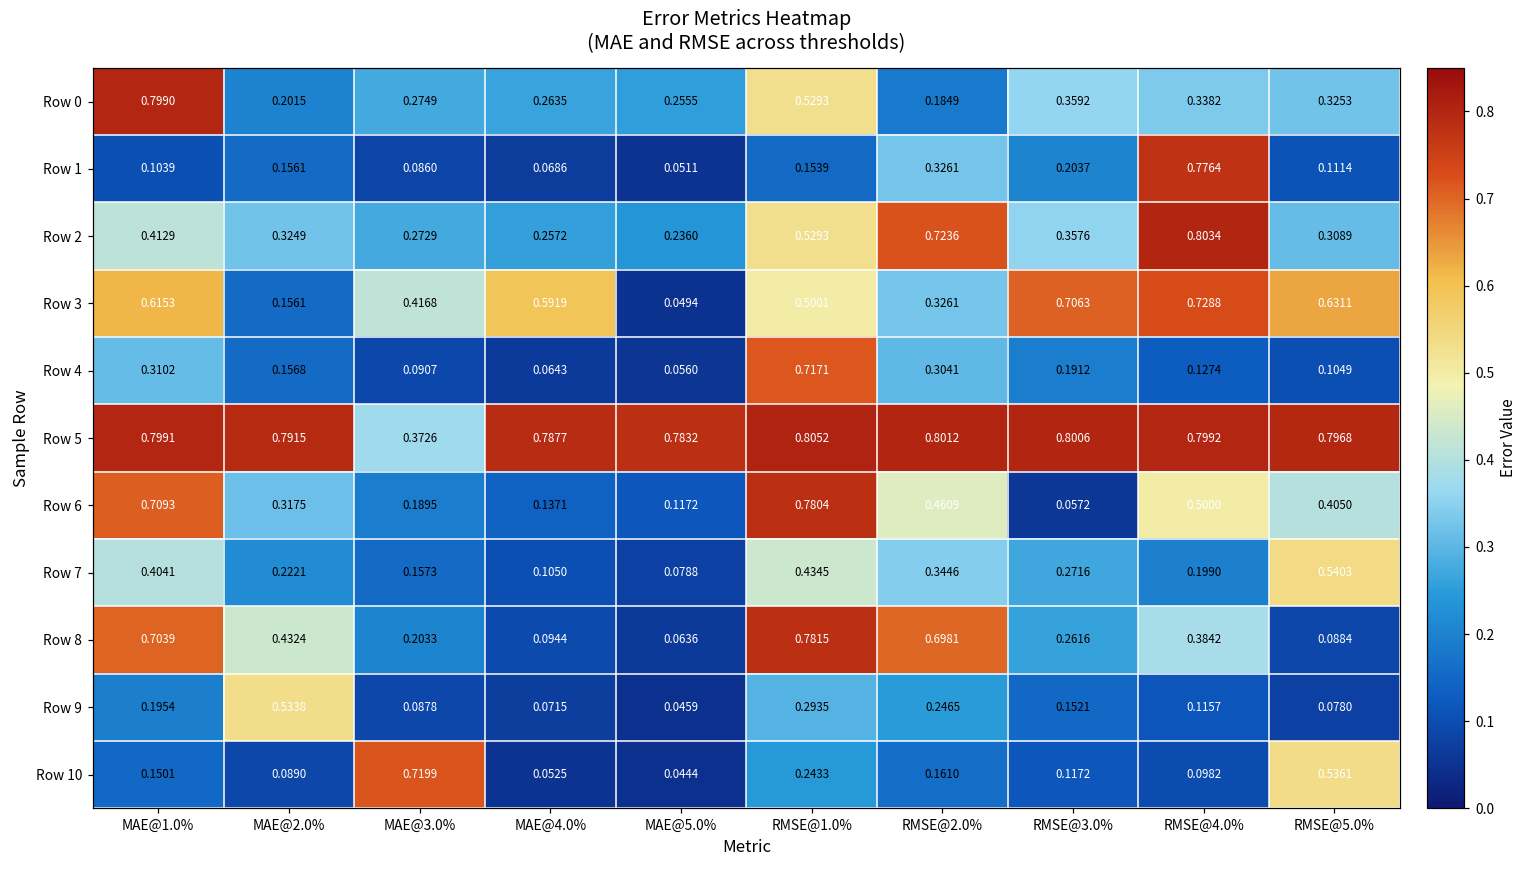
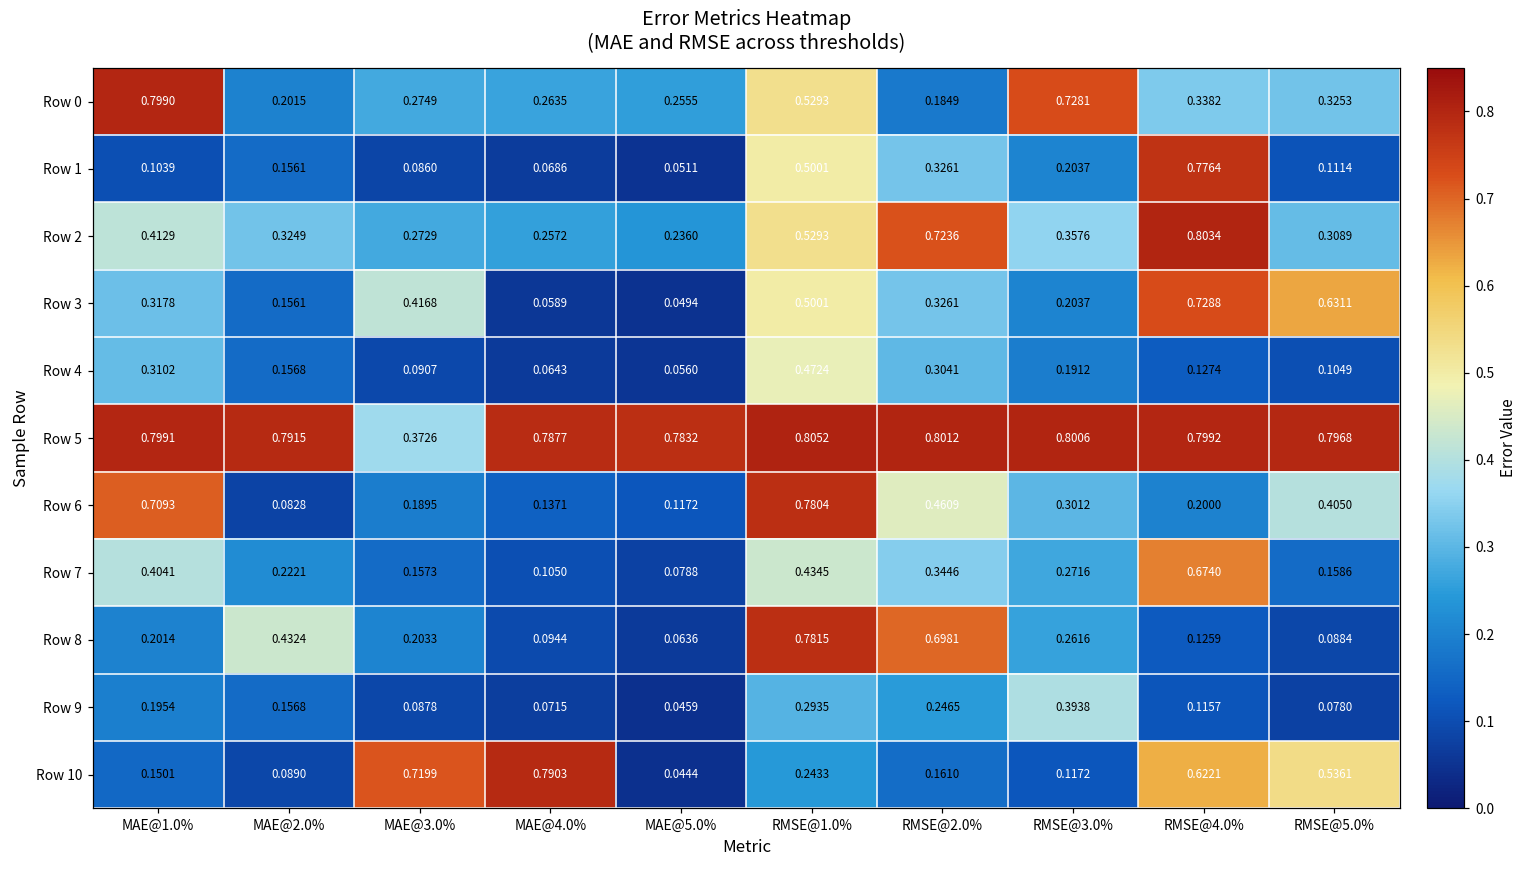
  {
    "Row 0": {
      "MAE@1.0%": 0.7990,
      "MAE@2.0%": 0.2015,
      "MAE@3.0%": 0.2749,
      "MAE@4.0%": 0.2635,
      "MAE@5.0%": 0.2555,
      "RMSE@1.0%": 0.5293,
      "RMSE@2.0%": 0.1849,
-     "RMSE@3.0%": 0.3592,
+     "RMSE@3.0%": 0.7281,
      "RMSE@4.0%": 0.3382,
      "RMSE@5.0%": 0.3253
    },
    "Row 1": {
      "MAE@1.0%": 0.1039,
      "MAE@2.0%": 0.1561,
      "MAE@3.0%": 0.0860,
      "MAE@4.0%": 0.0686,
      "MAE@5.0%": 0.0511,
-     "RMSE@1.0%": 0.1539,
+     "RMSE@1.0%": 0.5001,
      "RMSE@2.0%": 0.3261,
      "RMSE@3.0%": 0.2037,
      "RMSE@4.0%": 0.7764,
      "RMSE@5.0%": 0.1114
    },
    "Row 2": {
      "MAE@1.0%": 0.4129,
      "MAE@2.0%": 0.3249,
      "MAE@3.0%": 0.2729,
      "MAE@4.0%": 0.2572,
      "MAE@5.0%": 0.2360,
      "RMSE@1.0%": 0.5293,
      "RMSE@2.0%": 0.7236,
      "RMSE@3.0%": 0.3576,
      "RMSE@4.0%": 0.8034,
      "RMSE@5.0%": 0.3089
    },
    "Row 3": {
-     "MAE@1.0%": 0.6153,
+     "MAE@1.0%": 0.3178,
      "MAE@2.0%": 0.1561,
      "MAE@3.0%": 0.4168,
-     "MAE@4.0%": 0.5919,
+     "MAE@4.0%": 0.0589,
      "MAE@5.0%": 0.0494,
      "RMSE@1.0%": 0.5001,
      "RMSE@2.0%": 0.3261,
-     "RMSE@3.0%": 0.7063,
+     "RMSE@3.0%": 0.2037,
      "RMSE@4.0%": 0.7288,
      "RMSE@5.0%": 0.6311
    },
    "Row 4": {
      "MAE@1.0%": 0.3102,
      "MAE@2.0%": 0.1568,
      "MAE@3.0%": 0.0907,
      "MAE@4.0%": 0.0643,
      "MAE@5.0%": 0.0560,
-     "RMSE@1.0%": 0.7171,
+     "RMSE@1.0%": 0.4724,
      "RMSE@2.0%": 0.3041,
      "RMSE@3.0%": 0.1912,
      "RMSE@4.0%": 0.1274,
      "RMSE@5.0%": 0.1049
    },
    "Row 5": {
      "MAE@1.0%": 0.7991,
      "MAE@2.0%": 0.7915,
      "MAE@3.0%": 0.3726,
      "MAE@4.0%": 0.7877,
      "MAE@5.0%": 0.7832,
      "RMSE@1.0%": 0.8052,
      "RMSE@2.0%": 0.8012,
      "RMSE@3.0%": 0.8006,
      "RMSE@4.0%": 0.7992,
      "RMSE@5.0%": 0.7968
    },
    "Row 6": {
      "MAE@1.0%": 0.7093,
-     "MAE@2.0%": 0.3175,
+     "MAE@2.0%": 0.0828,
      "MAE@3.0%": 0.1895,
      "MAE@4.0%": 0.1371,
      "MAE@5.0%": 0.1172,
      "RMSE@1.0%": 0.7804,
      "RMSE@2.0%": 0.4609,
-     "RMSE@3.0%": 0.0572,
-     "RMSE@4.0%": 0.5000,
+     "RMSE@3.0%": 0.3012,
+     "RMSE@4.0%": 0.2000,
      "RMSE@5.0%": 0.4050
    },
    "Row 7": {
      "MAE@1.0%": 0.4041,
      "MAE@2.0%": 0.2221,
      "MAE@3.0%": 0.1573,
      "MAE@4.0%": 0.1050,
      "MAE@5.0%": 0.0788,
      "RMSE@1.0%": 0.4345,
      "RMSE@2.0%": 0.3446,
      "RMSE@3.0%": 0.2716,
-     "RMSE@4.0%": 0.1990,
-     "RMSE@5.0%": 0.5403
+     "RMSE@4.0%": 0.6740,
+     "RMSE@5.0%": 0.1586
    },
    "Row 8": {
-     "MAE@1.0%": 0.7039,
+     "MAE@1.0%": 0.2014,
      "MAE@2.0%": 0.4324,
      "MAE@3.0%": 0.2033,
      "MAE@4.0%": 0.0944,
      "MAE@5.0%": 0.0636,
      "RMSE@1.0%": 0.7815,
      "RMSE@2.0%": 0.6981,
      "RMSE@3.0%": 0.2616,
-     "RMSE@4.0%": 0.3842,
+     "RMSE@4.0%": 0.1259,
      "RMSE@5.0%": 0.0884
    },
    "Row 9": {
      "MAE@1.0%": 0.1954,
-     "MAE@2.0%": 0.5338,
+     "MAE@2.0%": 0.1568,
      "MAE@3.0%": 0.0878,
      "MAE@4.0%": 0.0715,
      "MAE@5.0%": 0.0459,
      "RMSE@1.0%": 0.2935,
      "RMSE@2.0%": 0.2465,
-     "RMSE@3.0%": 0.1521,
+     "RMSE@3.0%": 0.3938,
      "RMSE@4.0%": 0.1157,
      "RMSE@5.0%": 0.0780
    },
    "Row 10": {
      "MAE@1.0%": 0.1501,
      "MAE@2.0%": 0.0890,
      "MAE@3.0%": 0.7199,
-     "MAE@4.0%": 0.0525,
+     "MAE@4.0%": 0.7903,
      "MAE@5.0%": 0.0444,
      "RMSE@1.0%": 0.2433,
      "RMSE@2.0%": 0.1610,
      "RMSE@3.0%": 0.1172,
-     "RMSE@4.0%": 0.0982,
+     "RMSE@4.0%": 0.6221,
      "RMSE@5.0%": 0.5361
    }
  }
